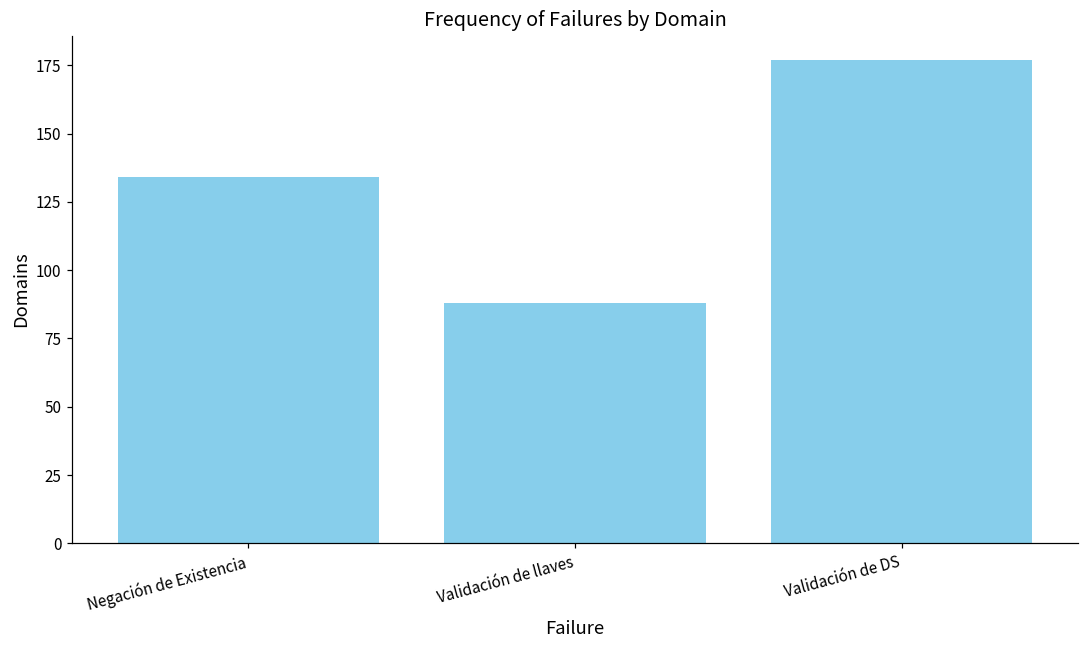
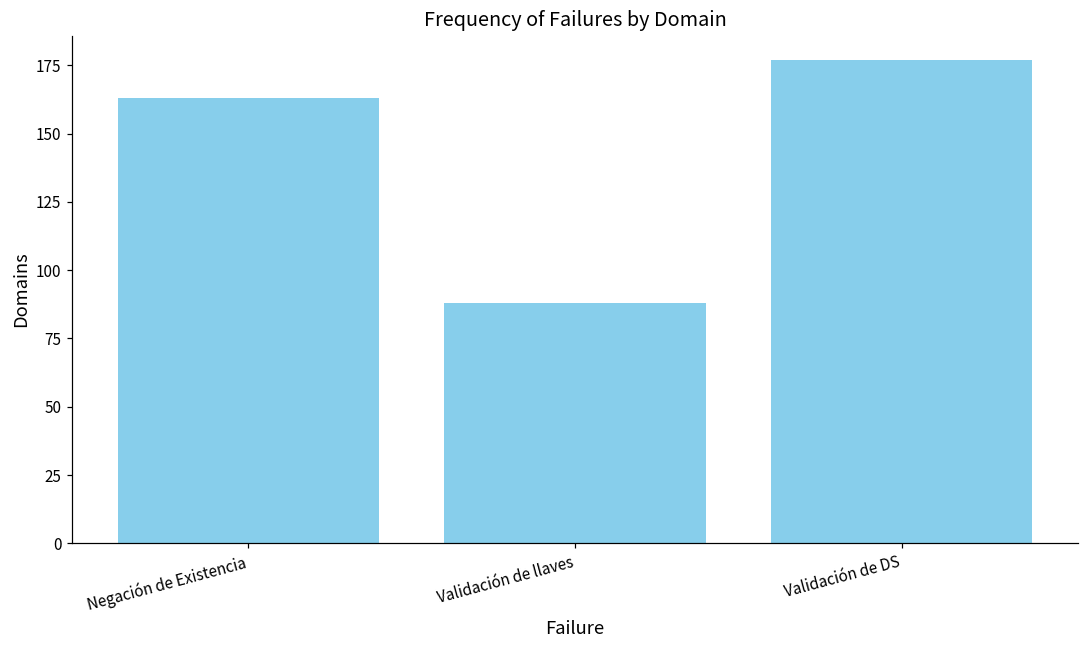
  {
-   "Negación de Existencia": 134,
+   "Negación de Existencia": 163,
    "Validación de llaves": 88,
    "Validación de DS": 177
  }
